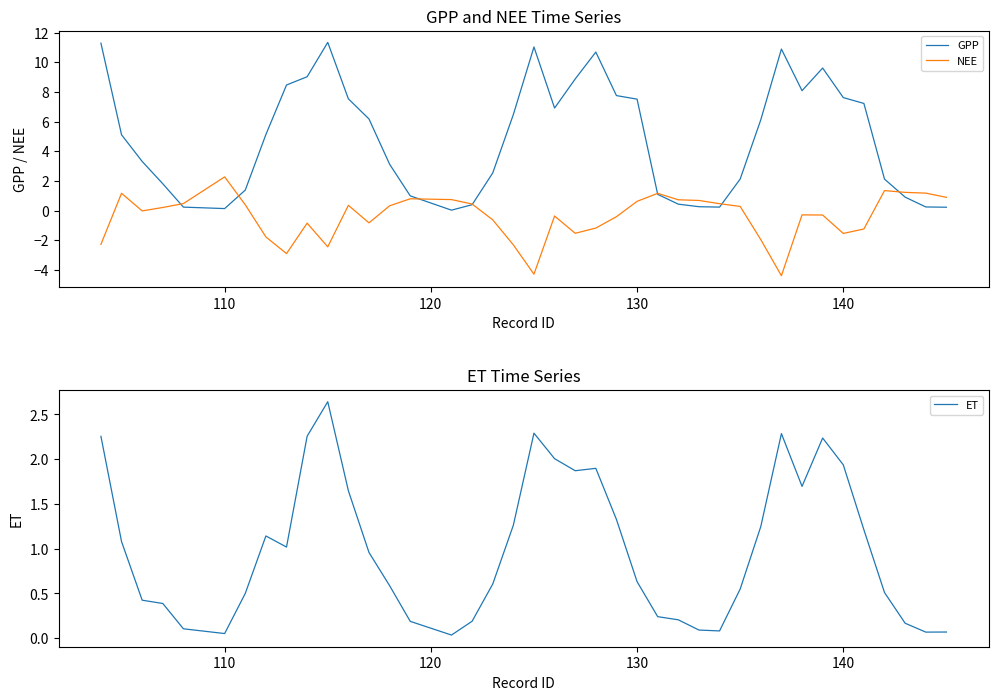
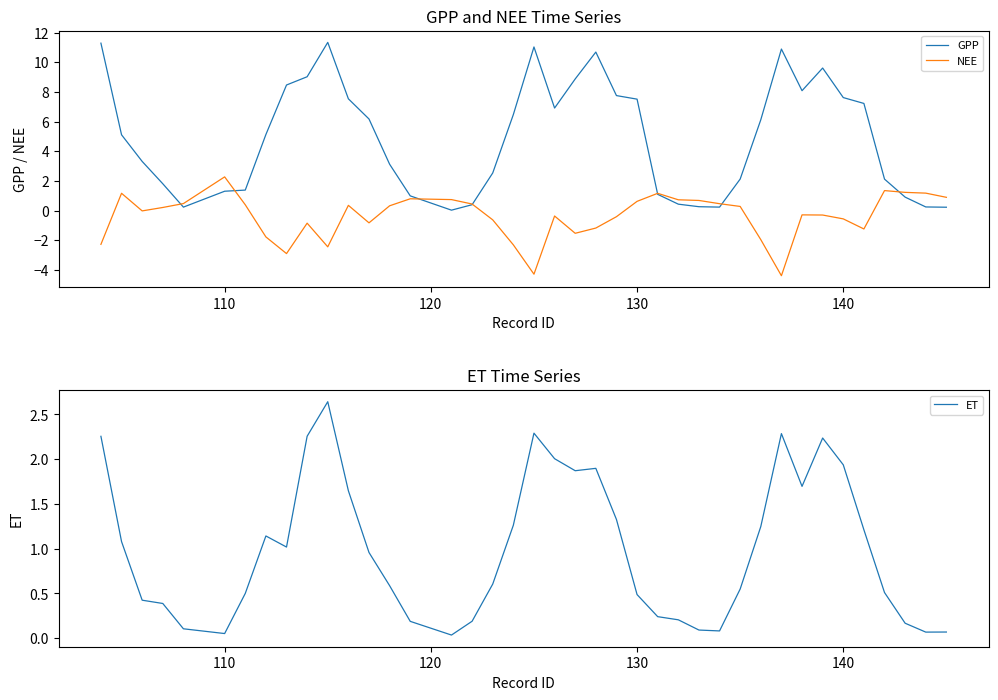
  {
    "GPP and NEE Time Series": {
      "GPP": {
-       "110": 0.1,
+       "110": 1.3,
        "130": 7.5,
        "140": 7.6
      },
      "NEE": {
        "110": 2.3,
        "130": 0.6,
-       "140": -1.5
+       "140": -0.6
      }
    },
    "ET Time Series": {
      "110": 0.1,
-     "130": 0.6,
+     "130": 0.5,
      "140": 1.9
    }
  }
